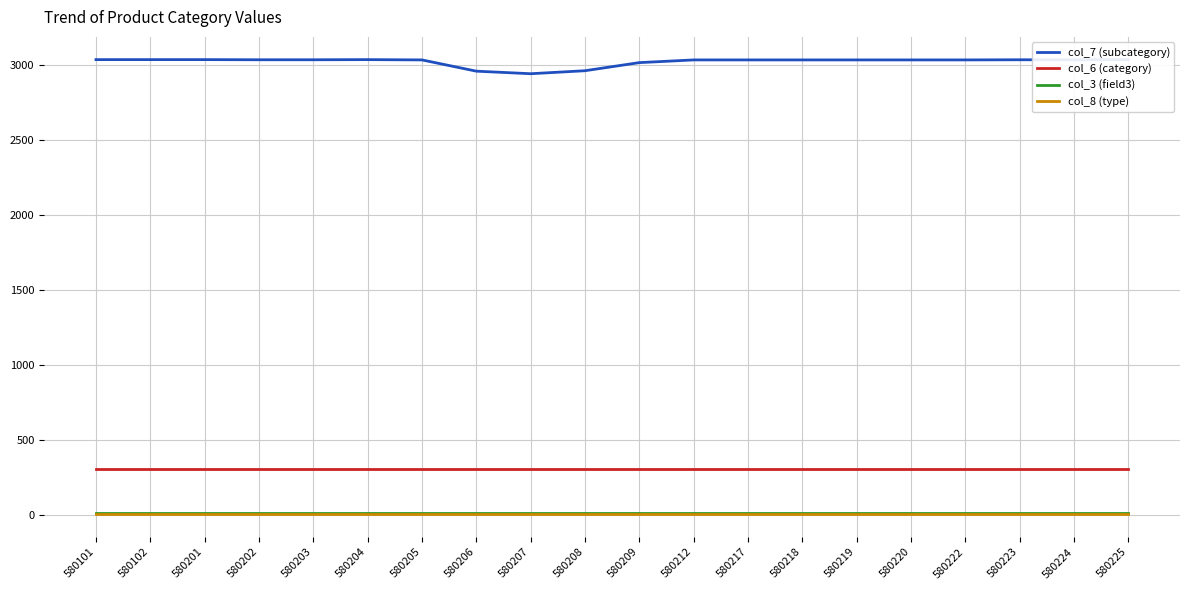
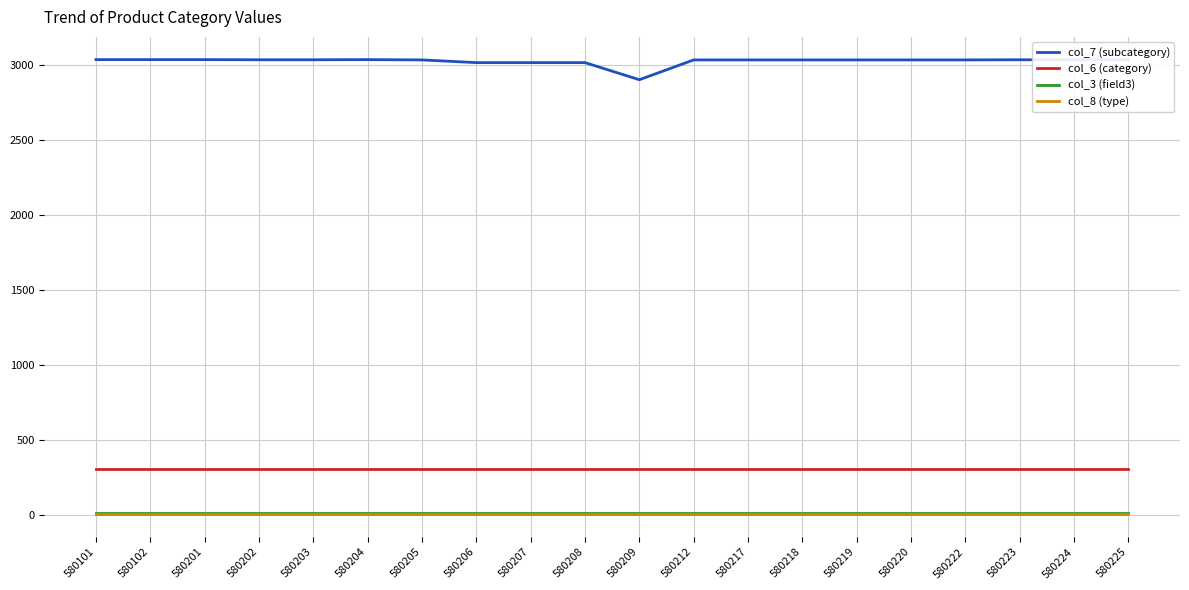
  {
    "col_7 (subcategory)": {
      "580101": 3030,
      "580102": 3030,
      "580201": 3030,
      "580202": 3030,
      "580203": 3030,
      "580204": 3030,
      "580205": 3030,
-     "580206": 2960,
-     "580207": 2940,
-     "580208": 2960,
-     "580209": 3010,
+     "580206": 3010,
+     "580207": 3010,
+     "580208": 3010,
+     "580209": 2900,
      "580212": 3030,
      "580217": 3030,
      "580218": 3030,
      "580219": 3030,
      "580220": 3030,
      "580222": 3030,
      "580223": 3030
    },
    "col_6 (category)": {
      "580101": 300,
      "580102": 300,
      "580201": 300,
      "580202": 300,
      "580203": 300,
      "580204": 300,
      "580205": 300,
      "580206": 300,
      "580207": 300,
      "580208": 300,
      "580209": 300,
      "580212": 300,
      "580217": 300,
      "580218": 300,
      "580219": 300,
      "580220": 300,
      "580222": 300,
      "580223": 300,
      "580224": 300,
      "580225": 300
    }
  }
